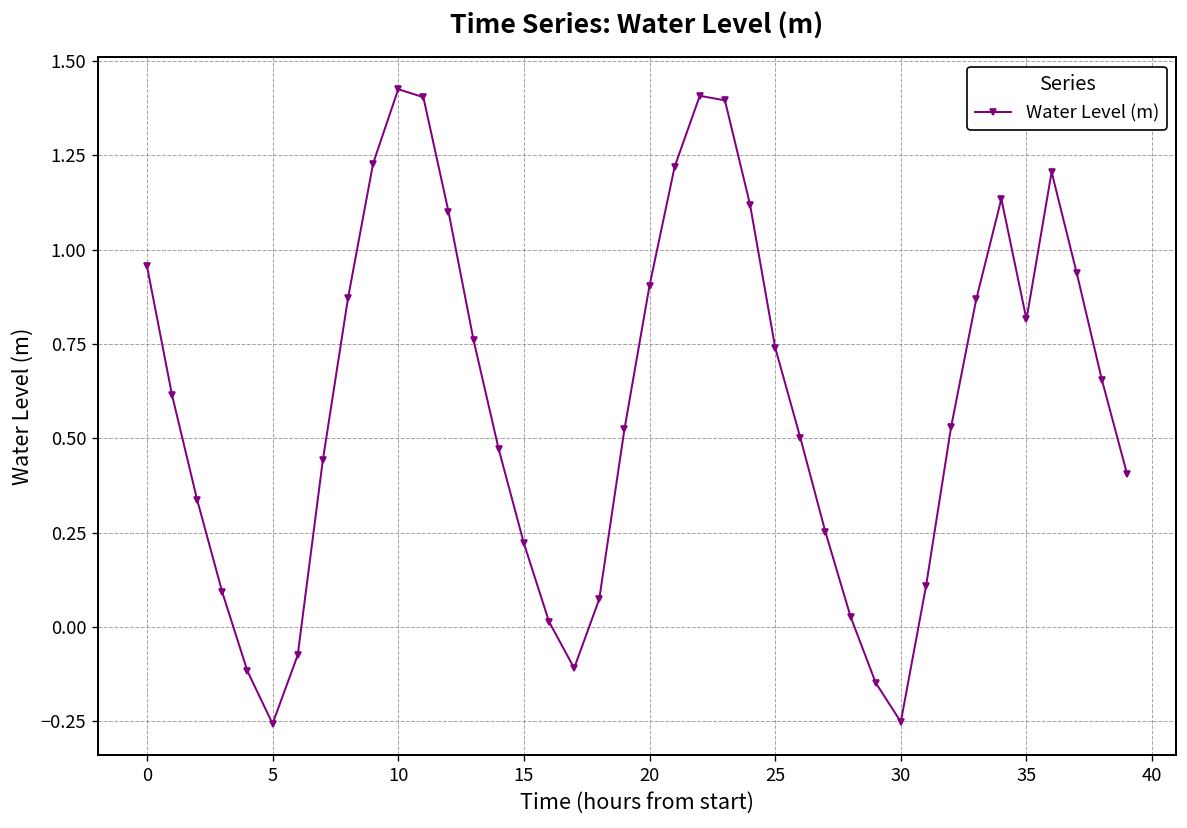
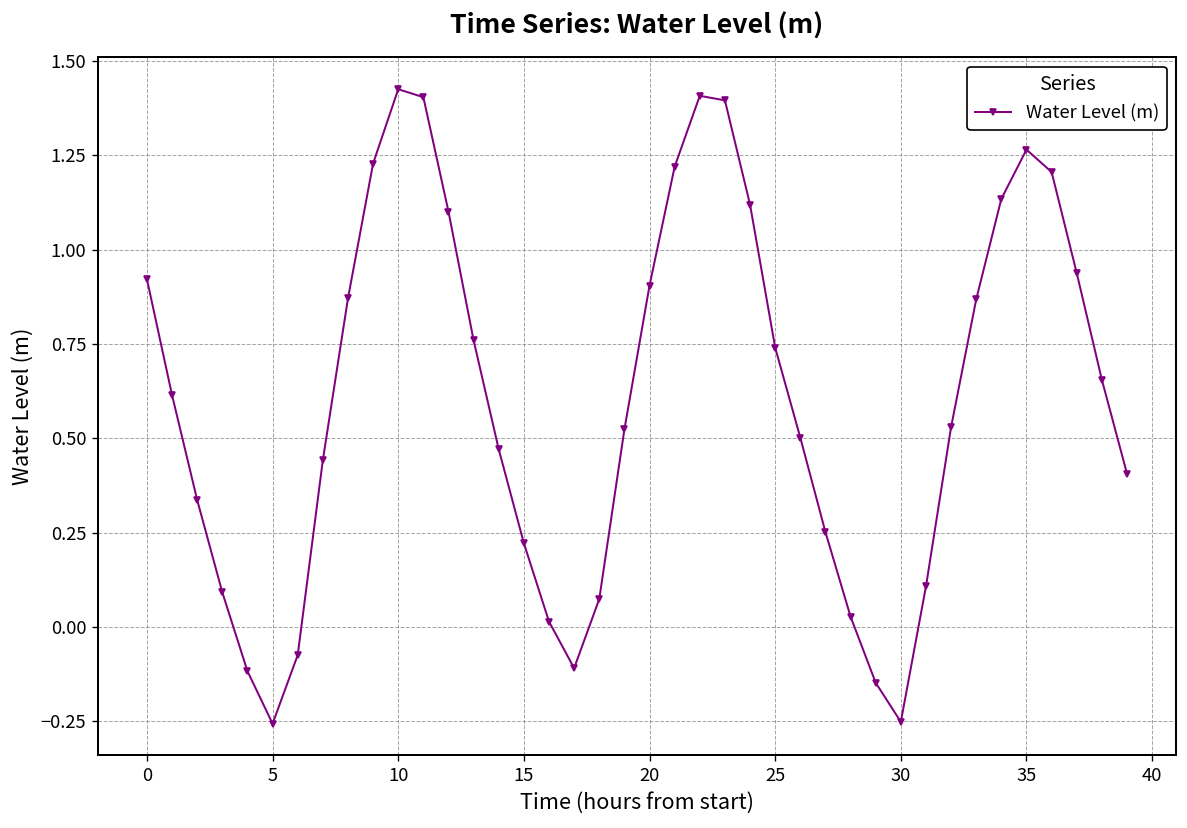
  {
-   "0": 0.96,
+   "0": 0.92,
    "5": -0.26,
    "10": 1.43,
    "15": 0.22,
    "20": 0.90,
    "25": 0.74,
    "30": -0.25,
-   "35": 0.82
+   "35": 1.26
  }
